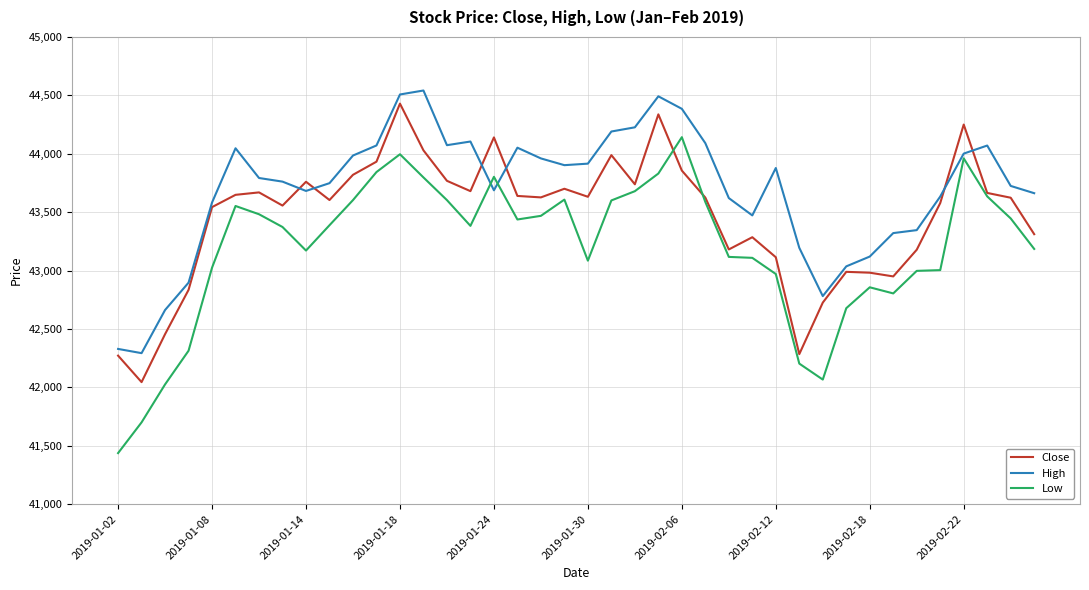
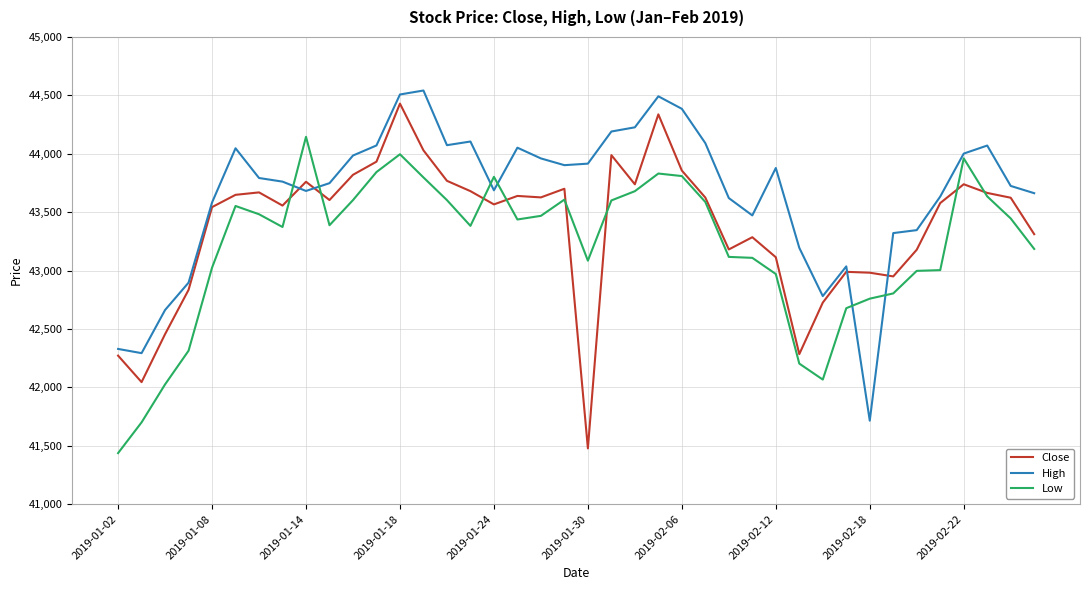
  {
    "Close": {
      "2019-01-02": "42,270",
      "2019-01-08": "43,540",
      "2019-01-14": "43,760",
      "2019-01-18": "44,430",
-     "2019-01-24": "44,140",
-     "2019-01-30": "43,630",
+     "2019-01-24": "43,570",
+     "2019-01-30": "41,480",
      "2019-02-06": "43,860",
      "2019-02-12": "43,110",
      "2019-02-18": "42,980",
-     "2019-02-22": "44,250"
+     "2019-02-22": "43,740"
    },
    "High": {
      "2019-01-02": "42,330",
      "2019-01-08": "43,580",
      "2019-01-14": "43,680",
      "2019-01-18": "44,510",
      "2019-01-24": "43,690",
      "2019-01-30": "43,920",
      "2019-02-06": "44,380",
      "2019-02-12": "43,880",
-     "2019-02-18": "43,120",
+     "2019-02-18": "41,710",
      "2019-02-22": "44,000"
    },
    "Low": {
      "2019-01-02": "41,440",
      "2019-01-08": "43,020",
-     "2019-01-14": "43,170",
+     "2019-01-14": "44,140",
      "2019-01-18": "44,000",
      "2019-01-24": "43,800",
      "2019-01-30": "43,080",
-     "2019-02-06": "44,140",
+     "2019-02-06": "43,810",
      "2019-02-12": "42,970",
-     "2019-02-18": "42,860",
+     "2019-02-18": "42,760",
      "2019-02-22": "43,960"
    }
  }
